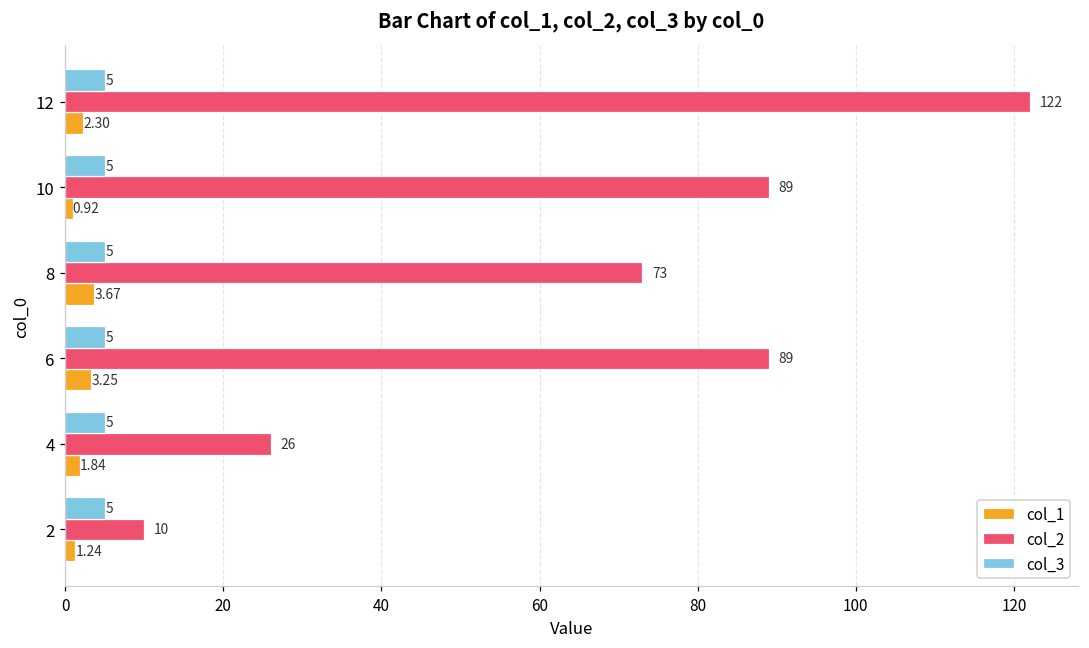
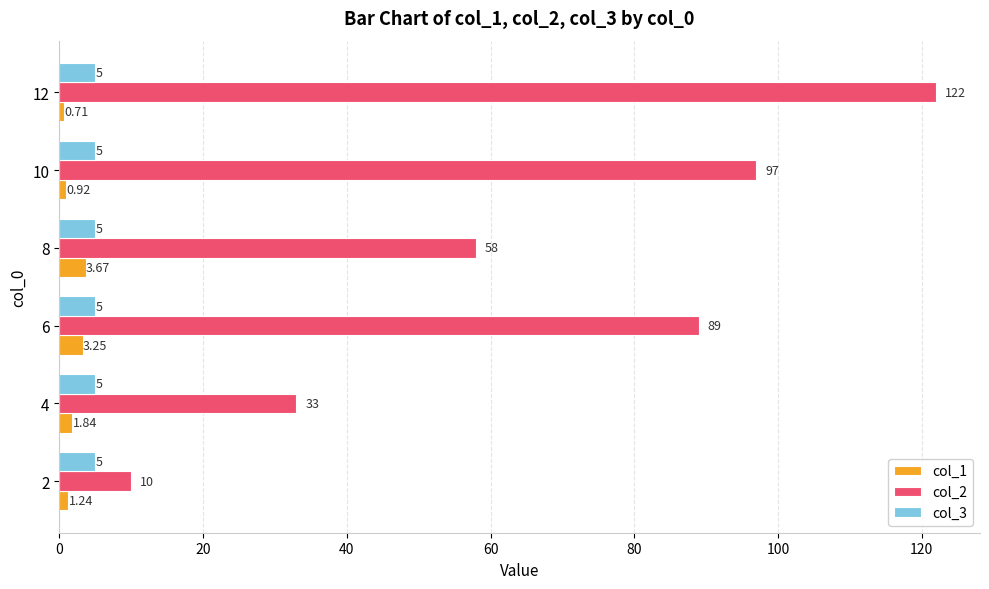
  {
    "col_1": {
-     "12": 2.30,
+     "12": 0.71,
      "10": 0.92,
      "8": 3.67,
      "6": 3.25,
      "4": 1.84,
      "2": 1.24
    },
    "col_2": {
      "12": 122,
-     "10": 89,
-     "8": 73,
+     "10": 97,
+     "8": 58,
      "6": 89,
-     "4": 26,
+     "4": 33,
      "2": 10
    },
    "col_3": {
      "12": 5,
      "10": 5,
      "8": 5,
      "6": 5,
      "4": 5,
      "2": 5
    }
  }
